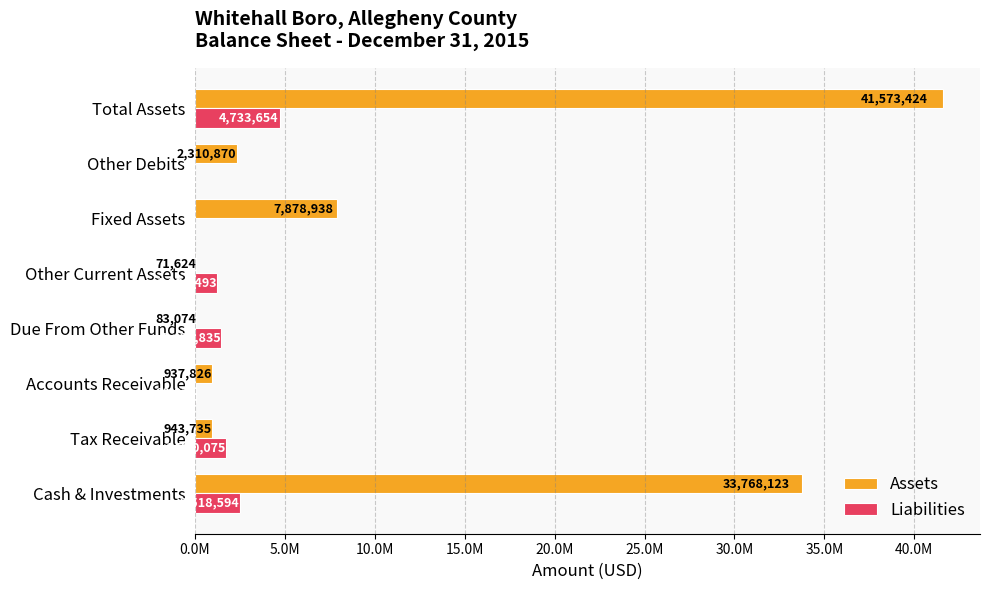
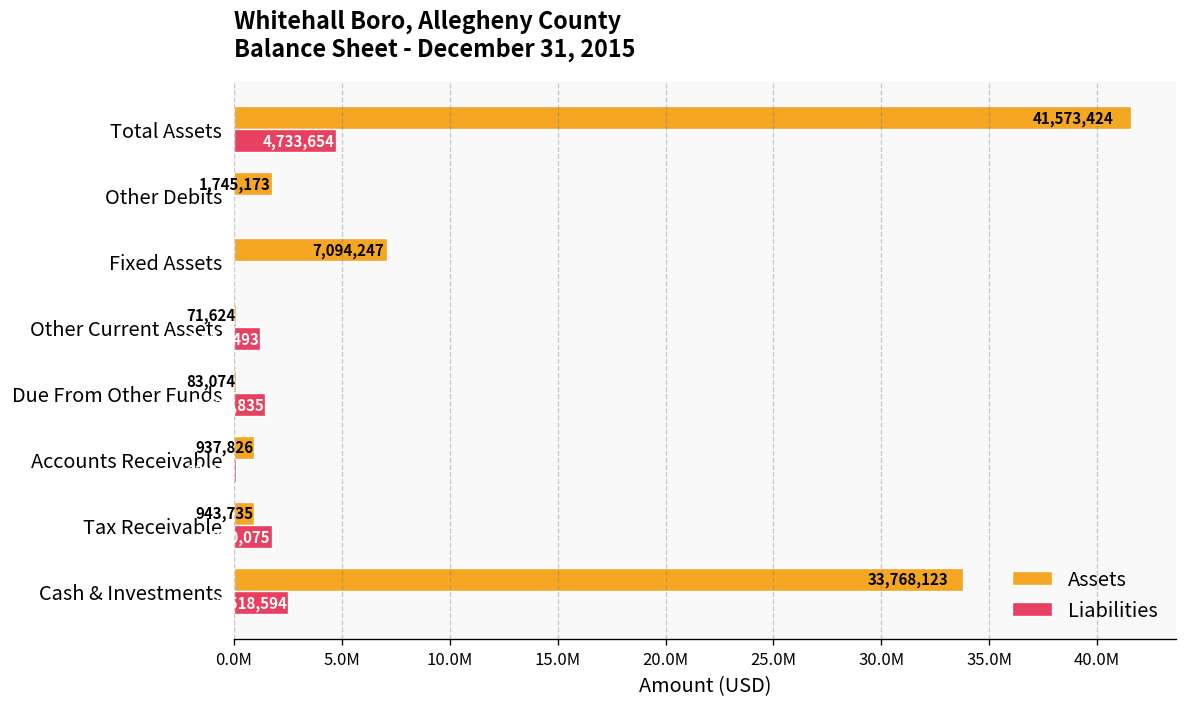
  {
    "Assets": {
      "Total Assets": "41,573,424",
-     "Other Debits": "2,310,870",
-     "Fixed Assets": "7,878,938",
+     "Other Debits": "1,745,173",
+     "Fixed Assets": "7,094,247",
      "Other Current Assets": "71,624",
      "Due From Other Funds": "83,074",
      "Accounts Receivable": "937,826",
      "Tax Receivable": "943,735",
      "Cash & Investments": "33,768,123"
    },
    "Liabilities": {
      "Total Assets": "4,733,654",
      "Tax Receivable": "1,740,075",
      "Cash & Investments": "2,518,594"
    }
  }
